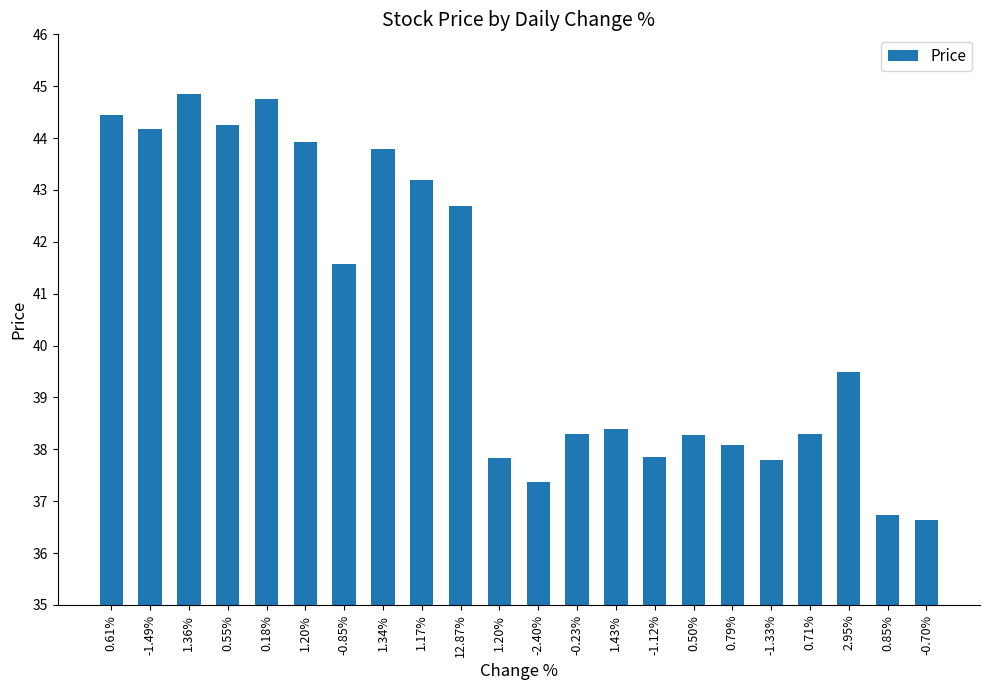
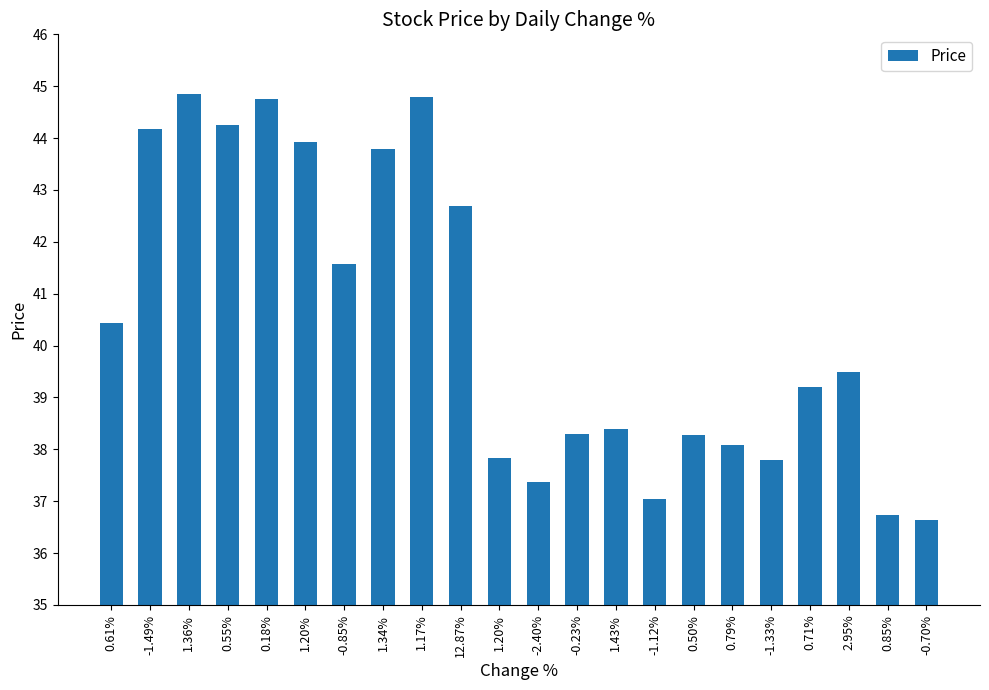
  {
-   "0.61%": 44.5,
+   "0.61%": 40.4,
    "-1.49%": 44.2,
    "1.36%": 44.9,
    "0.55%": 44.3,
    "0.18%": 44.8,
    "-0.85%": 41.6,
    "1.34%": 43.8,
-   "1.17%": 43.2,
+   "1.17%": 44.8,
    "12.87%": 42.7,
    "-2.40%": 37.4,
    "-0.23%": 38.3,
    "1.43%": 38.4,
-   "-1.12%": 37.9,
+   "-1.12%": 37.1,
    "0.50%": 38.3,
    "0.79%": 38.1,
    "-1.33%": 37.8,
-   "0.71%": 38.3,
+   "0.71%": 39.2,
    "2.95%": 39.5,
    "0.85%": 36.7,
    "-0.70%": 36.6
  }
